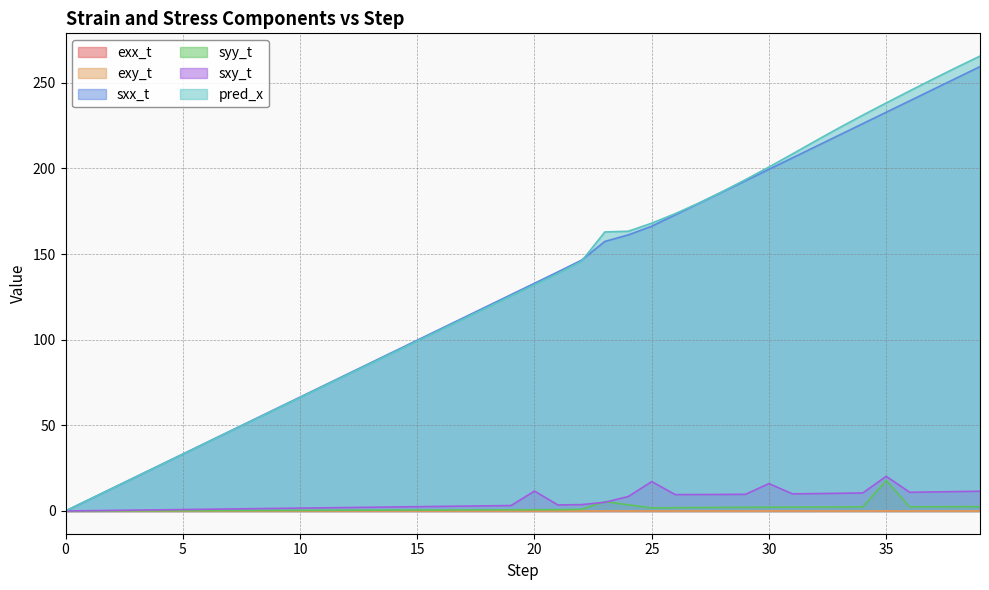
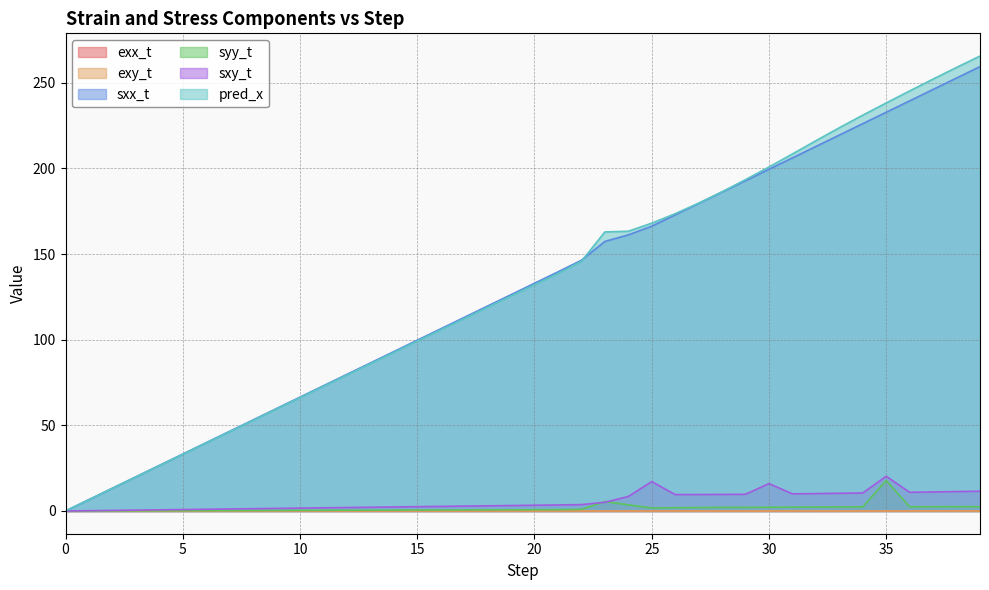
  {
    "exy_t": {
      "25": 0,
      "30": 0,
      "35": 0
    },
    "syy_t": {
      "25": 2,
      "30": 2,
      "35": 18
    },
    "sxy_t": {
      "15": 3,
-     "20": 12,
+     "20": 3,
      "25": 17,
      "30": 16,
      "35": 20
    }
  }
